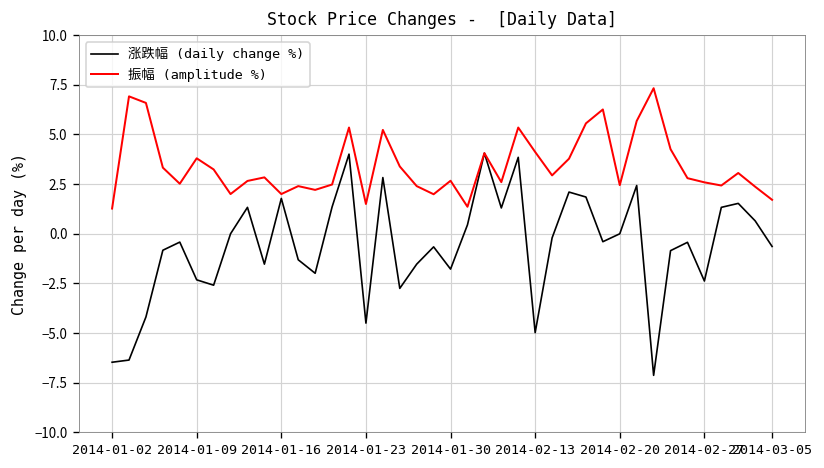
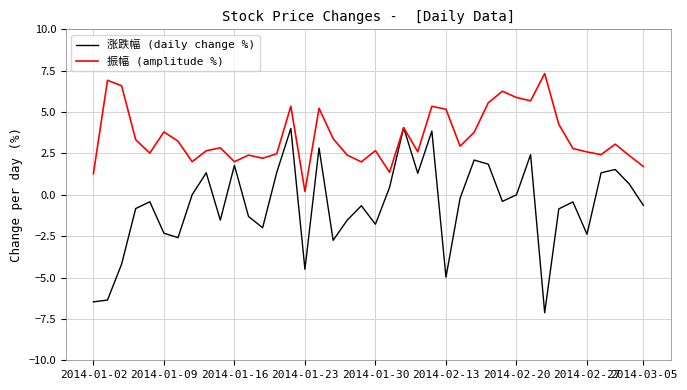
  {
    "涨跌幅 (daily change %)": {
      "2014-01-02": -6.5,
      "2014-01-09": -2.3,
      "2014-01-16": 1.8,
      "2014-01-23": -4.5,
      "2014-01-30": -1.8,
      "2014-02-13": -5.0,
      "2014-02-20": 0.0
    },
    "振幅 (amplitude %)": {
      "2014-01-02": 1.3,
      "2014-01-09": 3.8,
      "2014-01-16": 2.0,
-     "2014-01-23": 1.5,
+     "2014-01-23": 0.2,
      "2014-01-30": 2.7,
-     "2014-02-13": 4.1,
-     "2014-02-20": 2.5
+     "2014-02-13": 5.2,
+     "2014-02-20": 5.9
    }
  }
